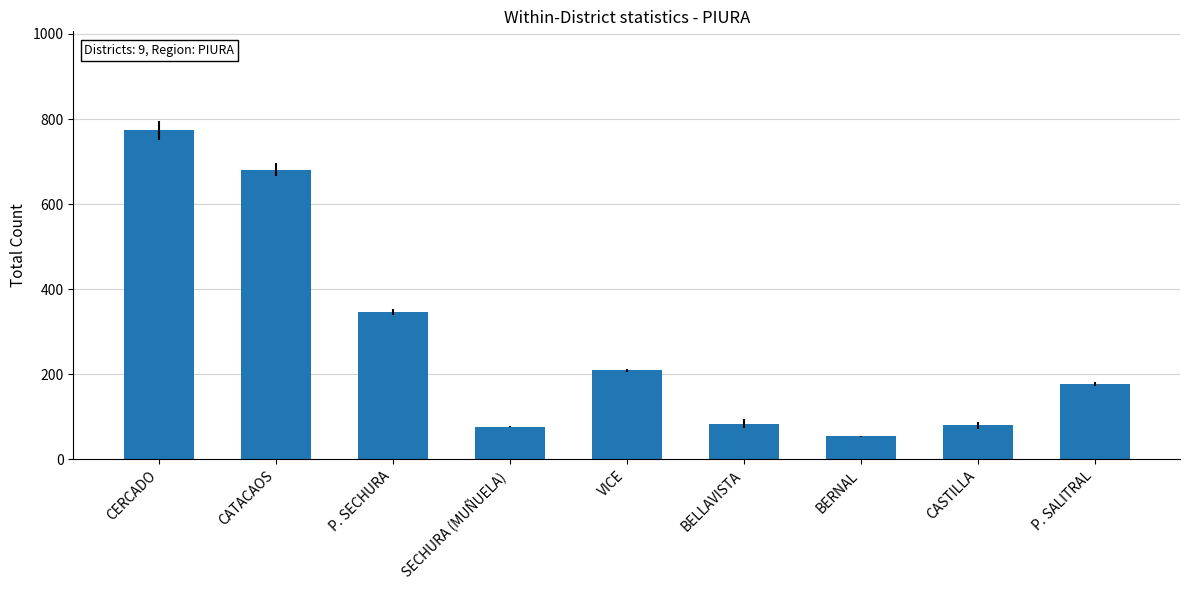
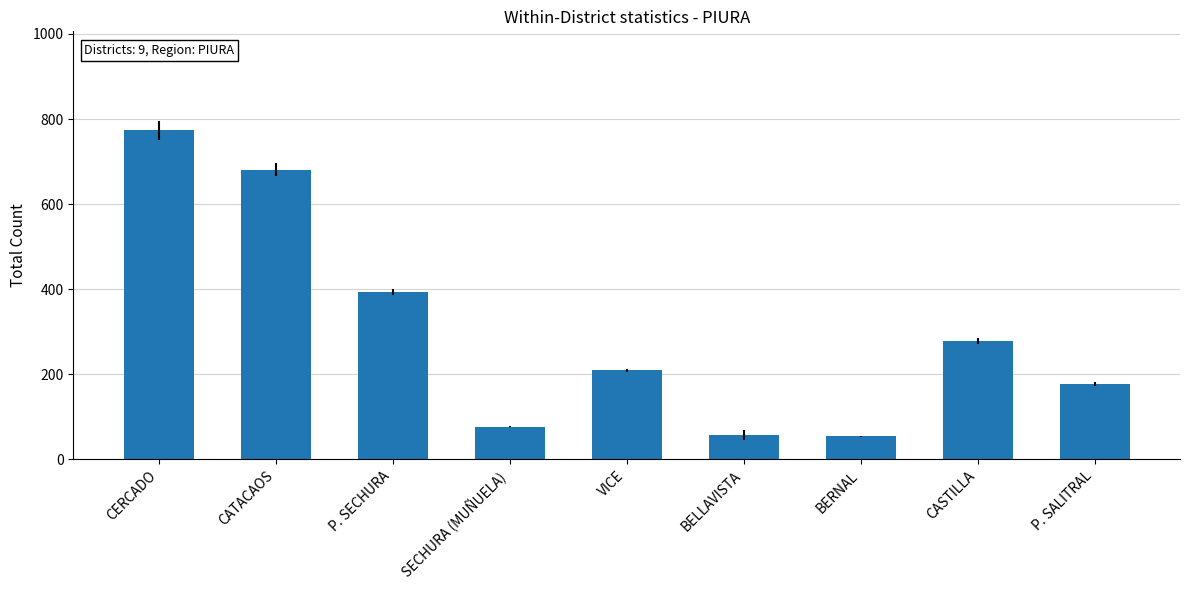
  {
    "CERCADO": 770,
    "CATACAOS": 680,
-   "P. SECHURA": 350,
+   "P. SECHURA": 390,
    "SECHURA (MUÑUELA)": 80,
    "VICE": 210,
-   "BELLAVISTA": 80,
+   "BELLAVISTA": 60,
    "BERNAL": 50,
-   "CASTILLA": 80,
+   "CASTILLA": 280,
    "P. SALITRAL": 180
  }
